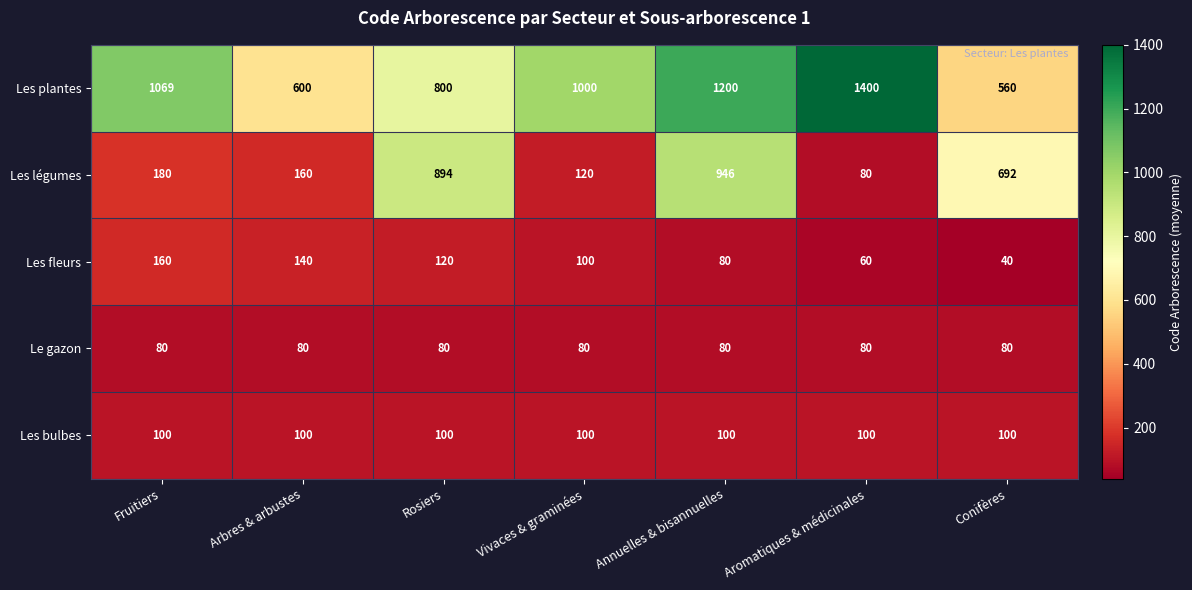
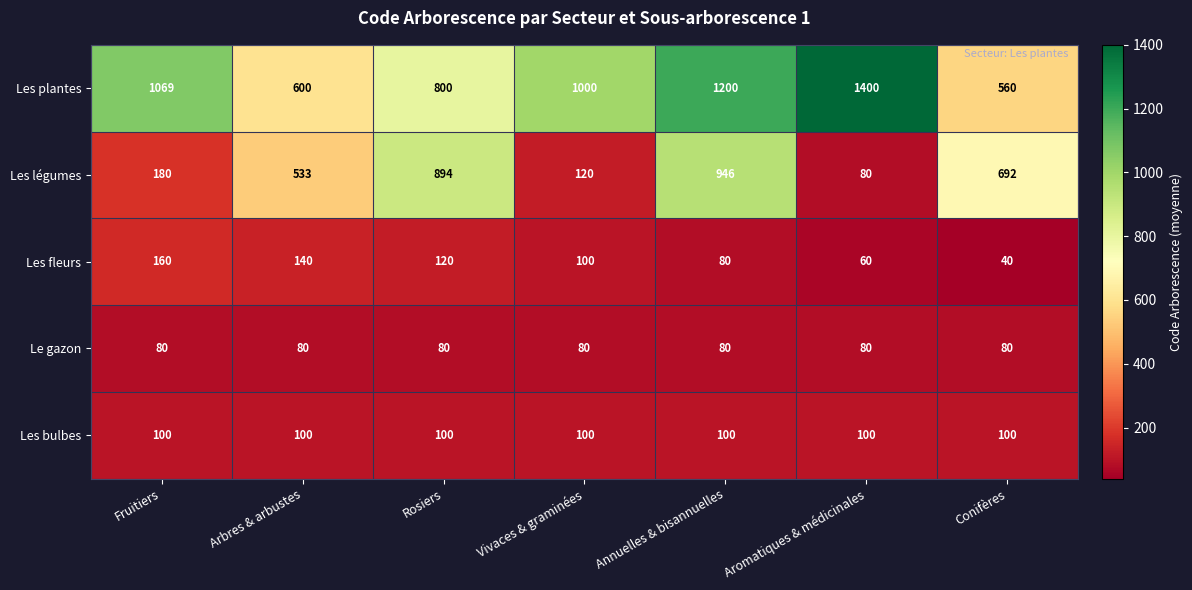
  {
    "Les plantes": {
      "Fruitiers": 1069,
      "Arbres & arbustes": 600,
      "Rosiers": 800,
      "Vivaces & graminées": 1000,
      "Annuelles & bisannuelles": 1200,
      "Aromatiques & médicinales": 1400
    },
    "Les légumes": {
      "Fruitiers": 180,
-     "Arbres & arbustes": 160,
+     "Arbres & arbustes": 533,
      "Rosiers": 894,
      "Vivaces & graminées": 120,
      "Annuelles & bisannuelles": 946,
      "Aromatiques & médicinales": 80,
      "Conifères": 692
    },
    "Les fleurs": {
      "Fruitiers": 160,
      "Arbres & arbustes": 140,
      "Rosiers": 120,
      "Vivaces & graminées": 100,
      "Annuelles & bisannuelles": 80,
      "Aromatiques & médicinales": 60,
      "Conifères": 40
    },
    "Le gazon": {
      "Fruitiers": 80,
      "Arbres & arbustes": 80,
      "Rosiers": 80,
      "Vivaces & graminées": 80,
      "Annuelles & bisannuelles": 80,
      "Aromatiques & médicinales": 80,
      "Conifères": 80
    },
    "Les bulbes": {
      "Fruitiers": 100,
      "Arbres & arbustes": 100,
      "Rosiers": 100,
      "Vivaces & graminées": 100,
      "Annuelles & bisannuelles": 100,
      "Aromatiques & médicinales": 100,
      "Conifères": 100
    }
  }
